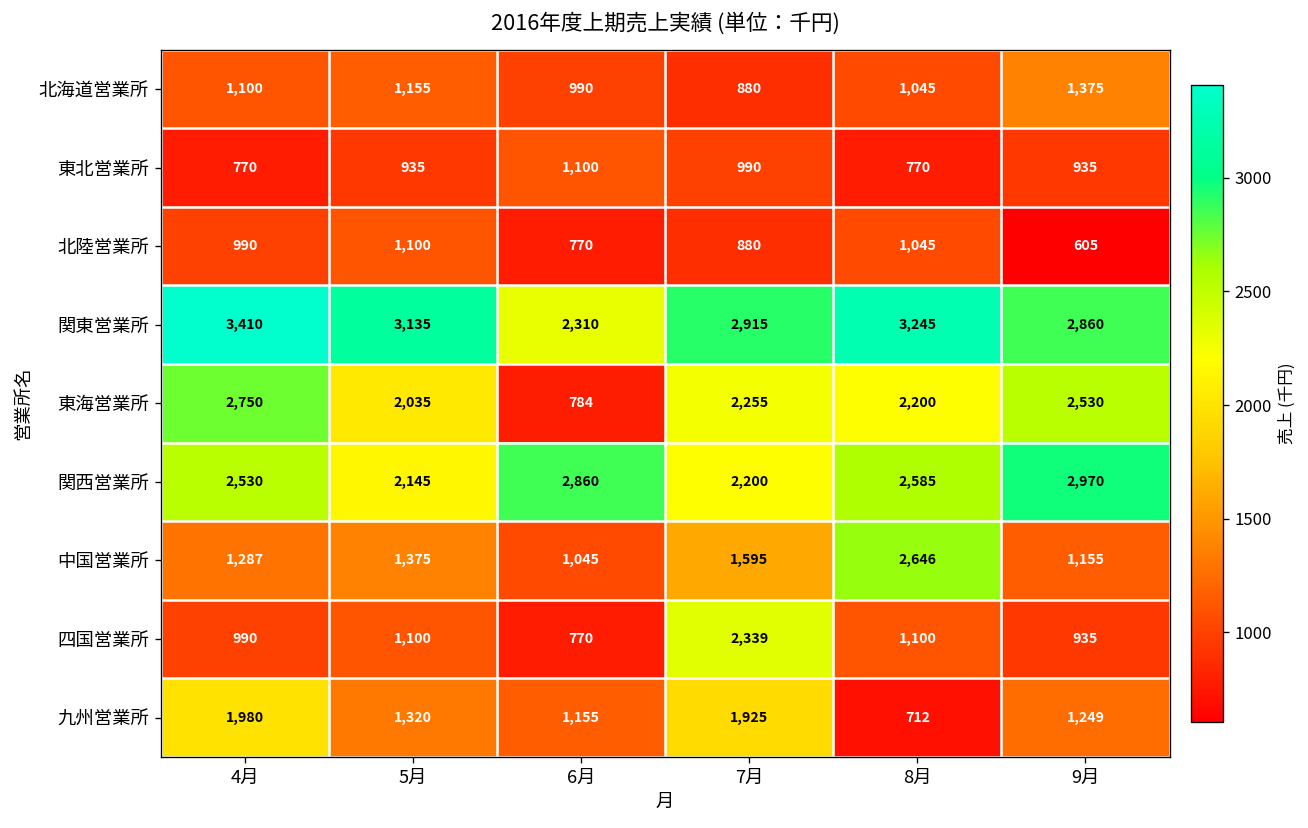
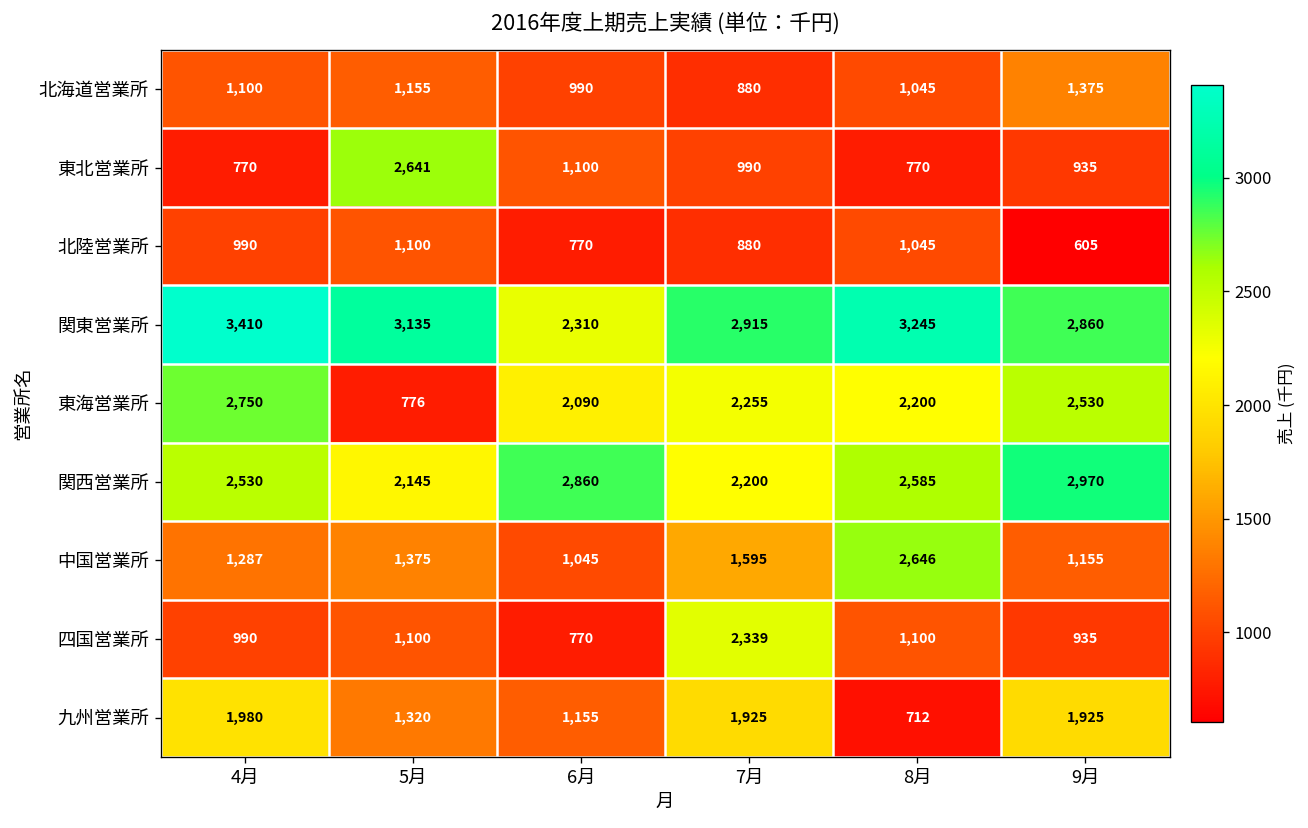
  {
    "北海道営業所": {
      "4月": "1,100",
      "5月": "1,155",
      "6月": "990",
      "7月": "880",
      "8月": "1,045",
      "9月": "1,375"
    },
    "東北営業所": {
      "4月": "770",
-     "5月": "935",
+     "5月": "2,641",
      "6月": "1,100",
      "7月": "990",
      "8月": "770",
      "9月": "935"
    },
    "北陸営業所": {
      "4月": "990",
      "5月": "1,100",
      "6月": "770",
      "7月": "880",
      "8月": "1,045",
      "9月": "605"
    },
    "関東営業所": {
      "4月": "3,410",
      "5月": "3,135",
      "6月": "2,310",
      "7月": "2,915",
      "8月": "3,245",
      "9月": "2,860"
    },
    "東海営業所": {
      "4月": "2,750",
-     "5月": "2,035",
-     "6月": "784",
+     "5月": "776",
+     "6月": "2,090",
      "7月": "2,255",
      "8月": "2,200",
      "9月": "2,530"
    },
    "関西営業所": {
      "4月": "2,530",
      "5月": "2,145",
      "6月": "2,860",
      "7月": "2,200",
      "8月": "2,585",
      "9月": "2,970"
    },
    "中国営業所": {
      "4月": "1,287",
      "5月": "1,375",
      "6月": "1,045",
      "7月": "1,595",
      "8月": "2,646",
      "9月": "1,155"
    },
    "四国営業所": {
      "4月": "990",
      "5月": "1,100",
      "6月": "770",
      "7月": "2,339",
      "8月": "1,100",
      "9月": "935"
    },
    "九州営業所": {
      "4月": "1,980",
      "5月": "1,320",
      "6月": "1,155",
      "7月": "1,925",
      "8月": "712",
-     "9月": "1,249"
+     "9月": "1,925"
    }
  }
